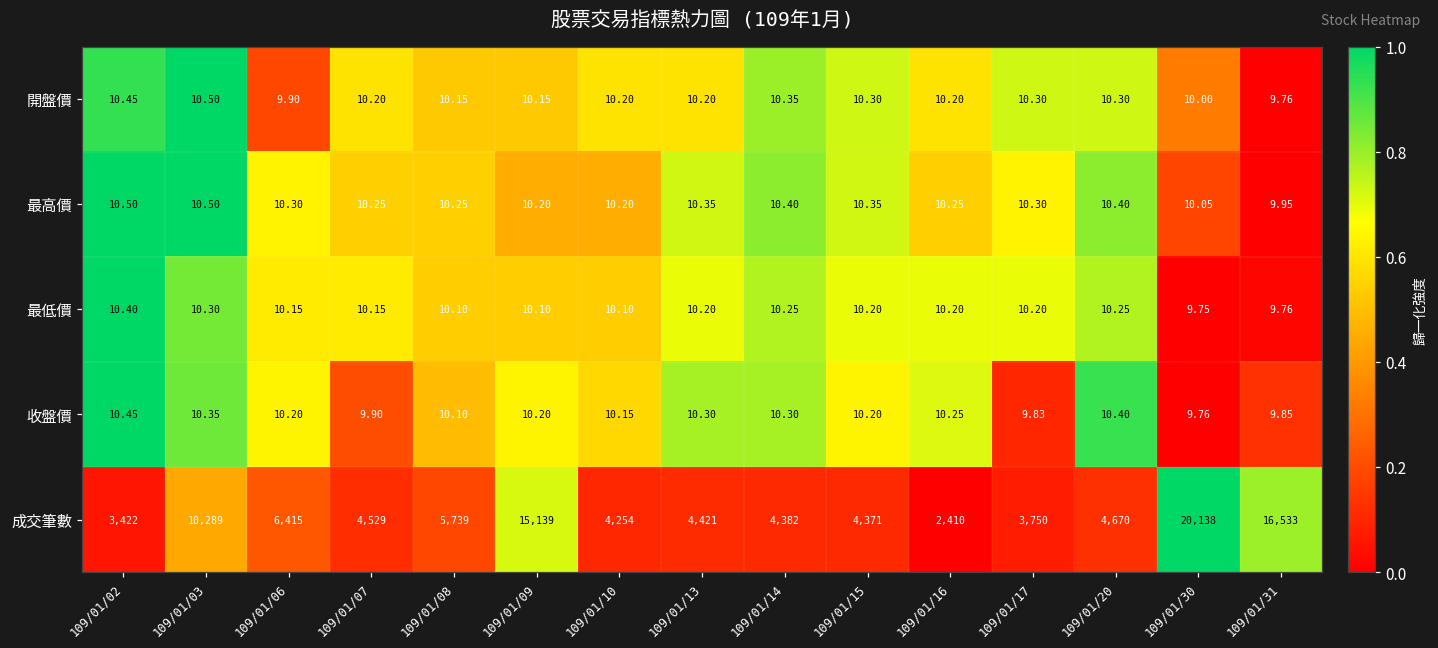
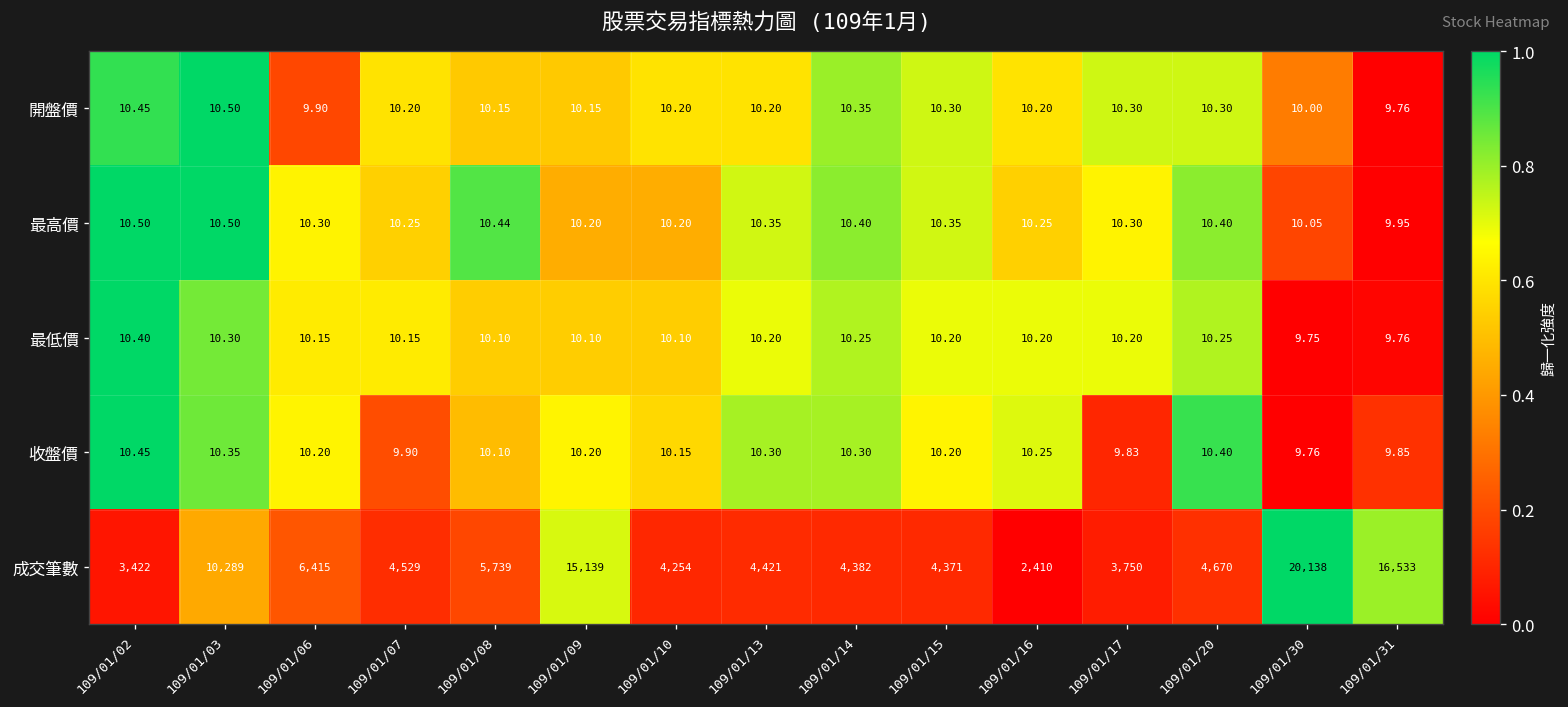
  {
    "開盤價": {
      "109/01/02": "10.45",
      "109/01/03": "10.50",
      "109/01/06": "9.90",
      "109/01/07": "10.20",
      "109/01/08": "10.15",
      "109/01/09": "10.15",
      "109/01/10": "10.20",
      "109/01/13": "10.20",
      "109/01/14": "10.35",
      "109/01/15": "10.30",
      "109/01/16": "10.20",
      "109/01/17": "10.30",
      "109/01/20": "10.30",
      "109/01/30": "10.00",
      "109/01/31": "9.76"
    },
    "最高價": {
      "109/01/02": "10.50",
      "109/01/03": "10.50",
      "109/01/06": "10.30",
      "109/01/07": "10.25",
-     "109/01/08": "10.25",
+     "109/01/08": "10.44",
      "109/01/09": "10.20",
      "109/01/10": "10.20",
      "109/01/13": "10.35",
      "109/01/14": "10.40",
      "109/01/15": "10.35",
      "109/01/16": "10.25",
      "109/01/17": "10.30",
      "109/01/20": "10.40",
      "109/01/30": "10.05",
      "109/01/31": "9.95"
    },
    "最低價": {
      "109/01/02": "10.40",
      "109/01/03": "10.30",
      "109/01/06": "10.15",
      "109/01/07": "10.15",
      "109/01/08": "10.10",
      "109/01/09": "10.10",
      "109/01/10": "10.10",
      "109/01/13": "10.20",
      "109/01/14": "10.25",
      "109/01/15": "10.20",
      "109/01/16": "10.20",
      "109/01/17": "10.20",
      "109/01/20": "10.25",
      "109/01/30": "9.75",
      "109/01/31": "9.76"
    },
    "收盤價": {
      "109/01/02": "10.45",
      "109/01/03": "10.35",
      "109/01/06": "10.20",
      "109/01/07": "9.90",
      "109/01/08": "10.10",
      "109/01/09": "10.20",
      "109/01/10": "10.15",
      "109/01/13": "10.30",
      "109/01/14": "10.30",
      "109/01/15": "10.20",
      "109/01/16": "10.25",
      "109/01/17": "9.83",
      "109/01/20": "10.40",
      "109/01/30": "9.76",
      "109/01/31": "9.85"
    },
    "成交筆數": {
      "109/01/02": "3,422",
      "109/01/03": "10,289",
      "109/01/06": "6,415",
      "109/01/07": "4,529",
      "109/01/08": "5,739",
      "109/01/09": "15,139",
      "109/01/10": "4,254",
      "109/01/13": "4,421",
      "109/01/14": "4,382",
      "109/01/15": "4,371",
      "109/01/16": "2,410",
      "109/01/17": "3,750",
      "109/01/20": "4,670",
      "109/01/30": "20,138",
      "109/01/31": "16,533"
    }
  }
